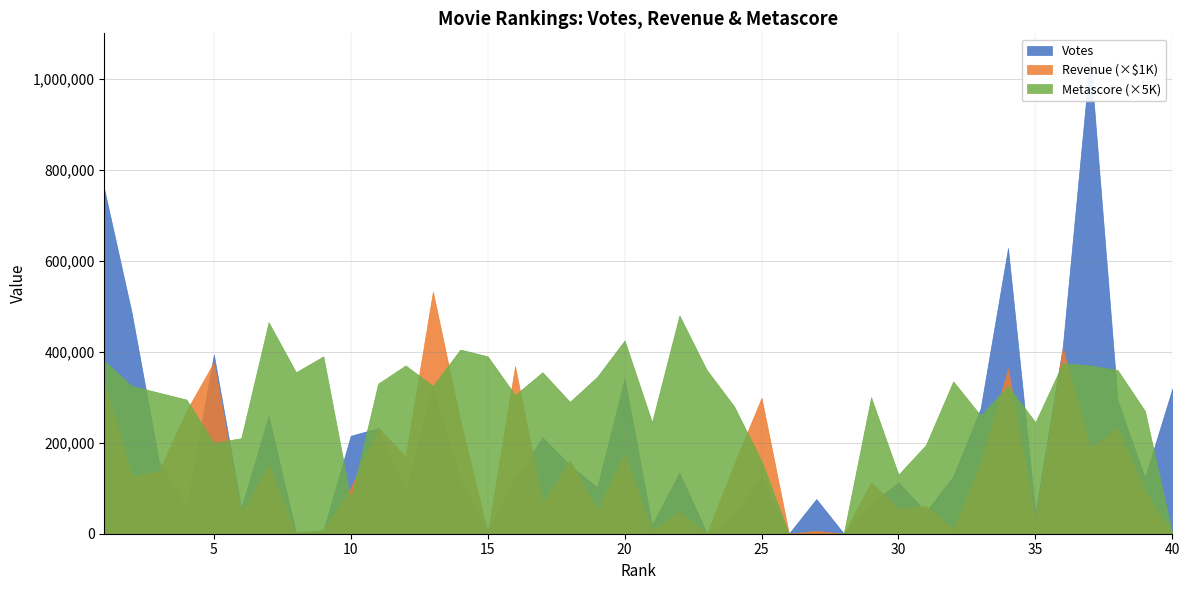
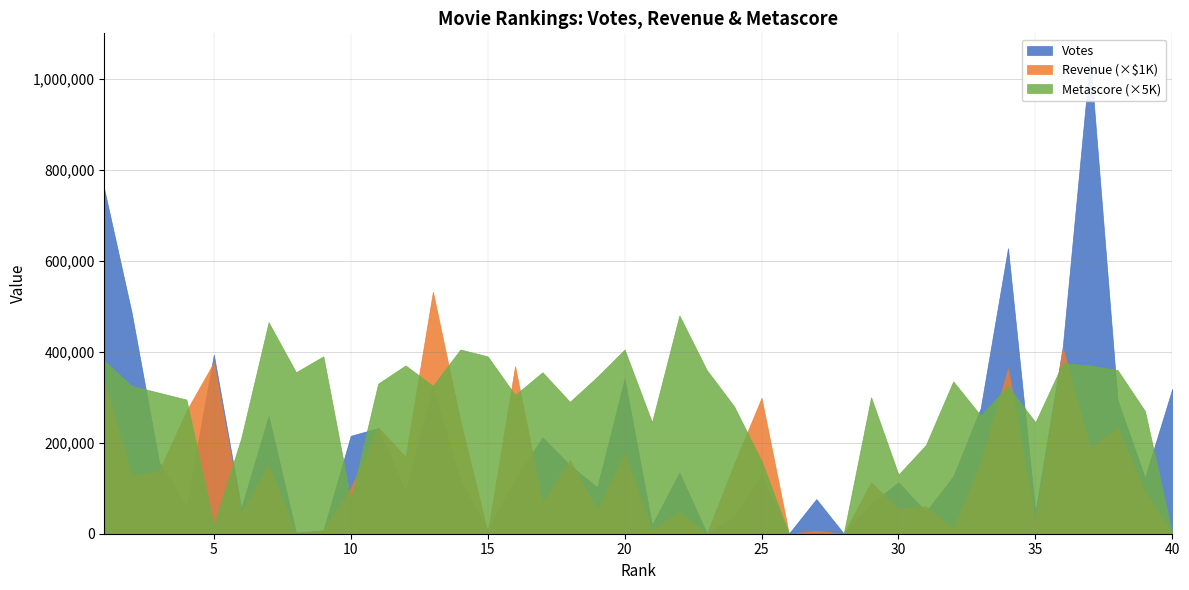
  {
    "Votes": {
      "5": "390,000",
      "10": "220,000",
      "15": "10,000",
      "20": "340,000",
      "25": "130,000",
      "30": "110,000",
      "35": "50,000",
      "40": "320,000"
    },
    "Revenue (×$1K)": {
      "5": "380,000",
      "10": "100,000",
      "20": "180,000",
      "25": "300,000",
      "30": "50,000",
      "35": "30,000"
    },
    "Metascore (×5K)": {
-     "5": "200,000",
+     "5": "20,000",
      "10": "80,000",
      "15": "390,000",
-     "20": "430,000",
+     "20": "410,000",
      "25": "160,000",
      "30": "130,000",
      "35": "250,000"
    }
  }
